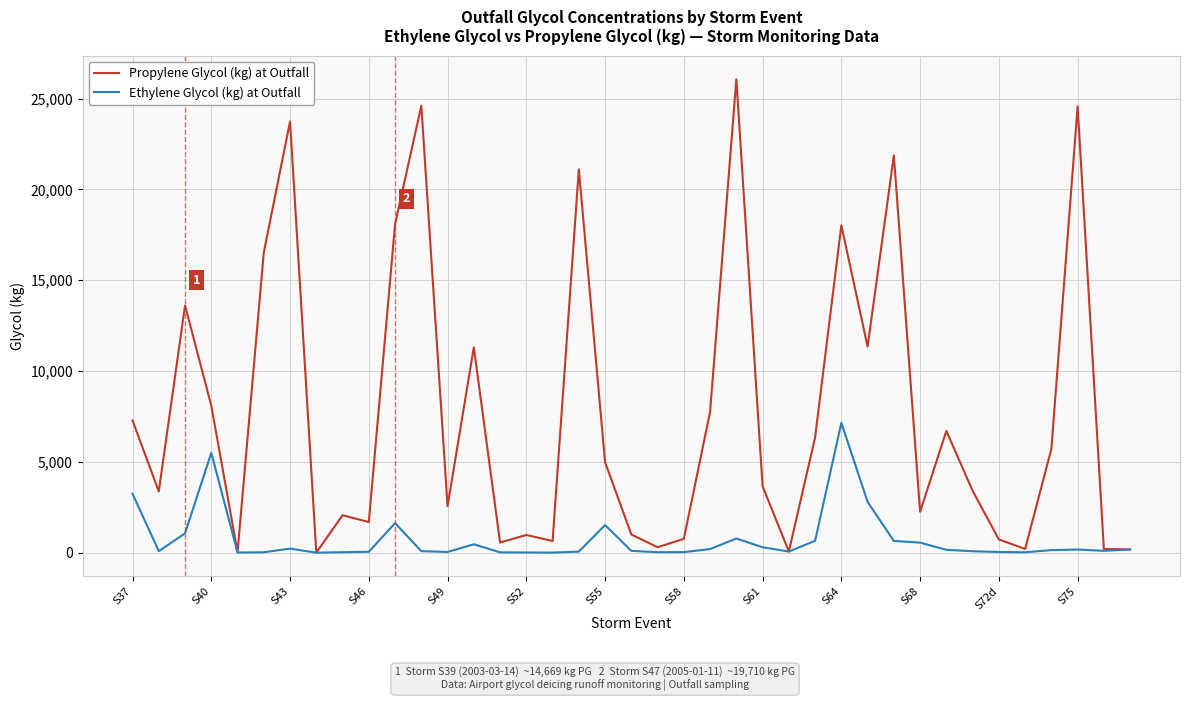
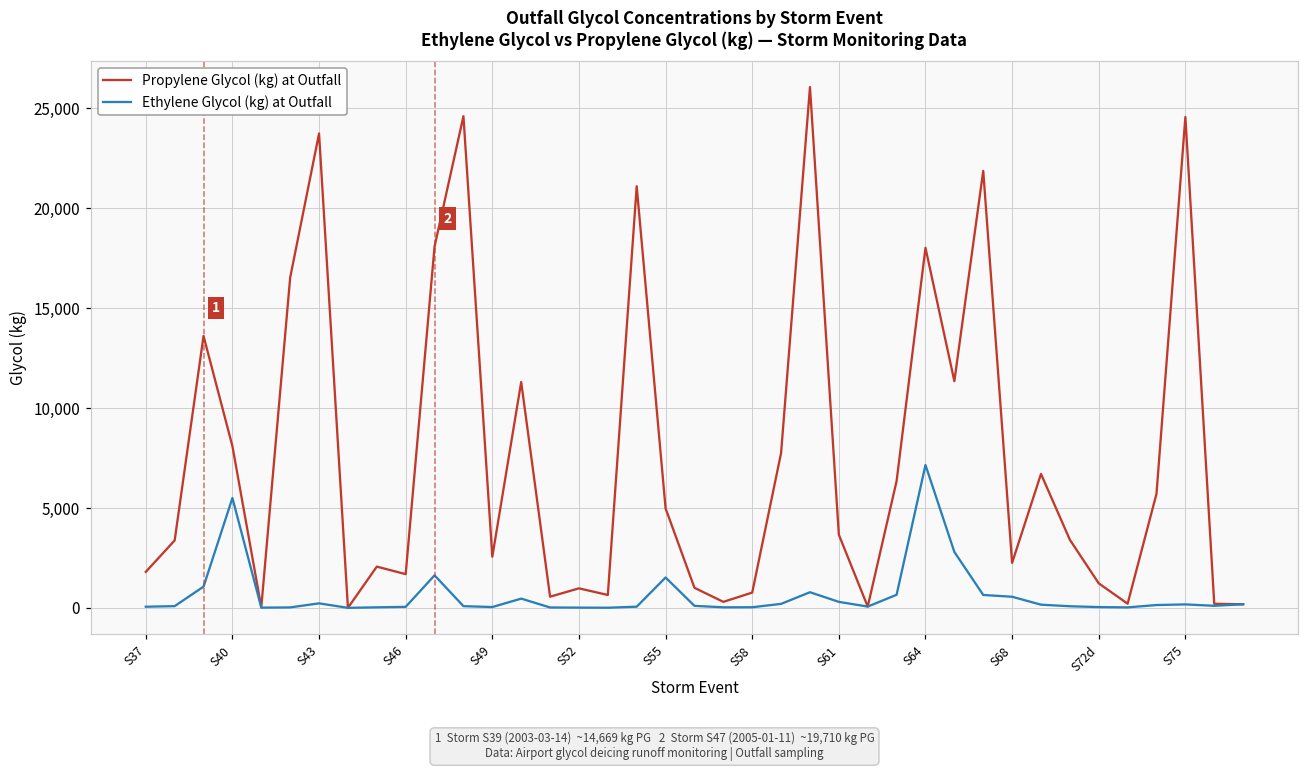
  {
    "Propylene Glycol (kg) at Outfall": {
-     "S37": "7,300",
+     "S37": "1,800",
      "S40": "8,100",
      "S43": "23,700",
      "S46": "1,700",
      "S49": "2,600",
      "S52": "1,000",
      "S55": "5,000",
      "S58": "800",
      "S61": "3,700",
      "S64": "18,000",
      "S68": "2,300",
-     "S72d": "700",
+     "S72d": "1,200",
      "S75": "24,600"
    },
    "Ethylene Glycol (kg) at Outfall": {
-     "S37": "3,200",
+     "S37": "100",
      "S40": "5,500",
      "S43": "200",
      "S46": "0",
      "S49": "0",
      "S52": "0",
      "S55": "1,500",
      "S58": "0",
      "S61": "300",
      "S64": "7,200",
      "S68": "600",
      "S72d": "0",
      "S75": "200"
    }
  }
